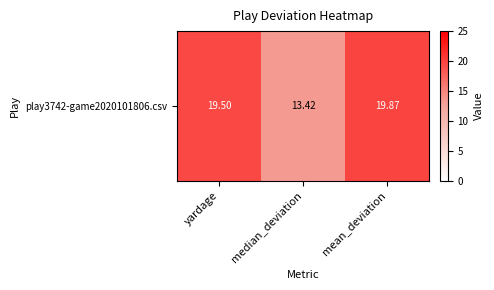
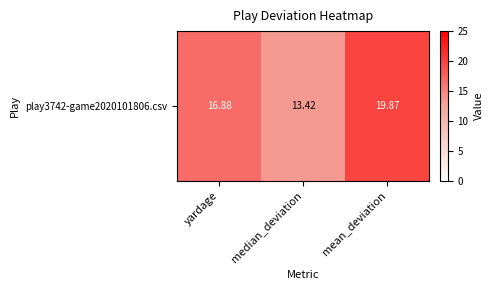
  {
    "play3742-game2020101806.csv": {
-     "yardage": 19.50,
+     "yardage": 16.88,
      "median_deviation": 13.42,
      "mean_deviation": 19.87
    }
  }
